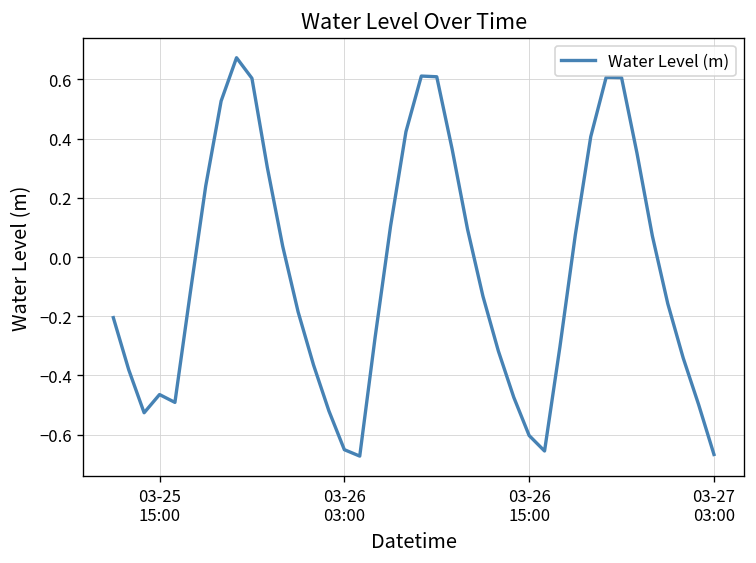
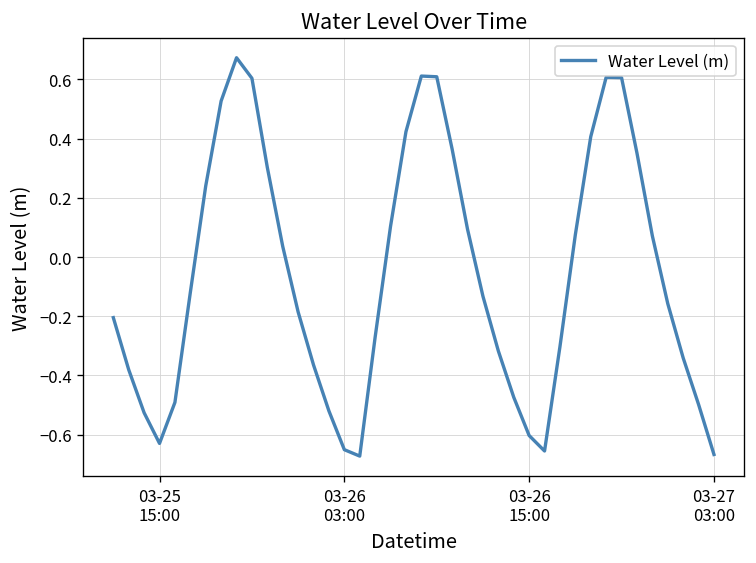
  {
-   "03-25 15:00": -0.46,
+   "03-25 15:00": -0.63,
    "03-26 03:00": -0.65,
    "03-26 15:00": -0.60,
    "03-27 03:00": -0.67
  }
